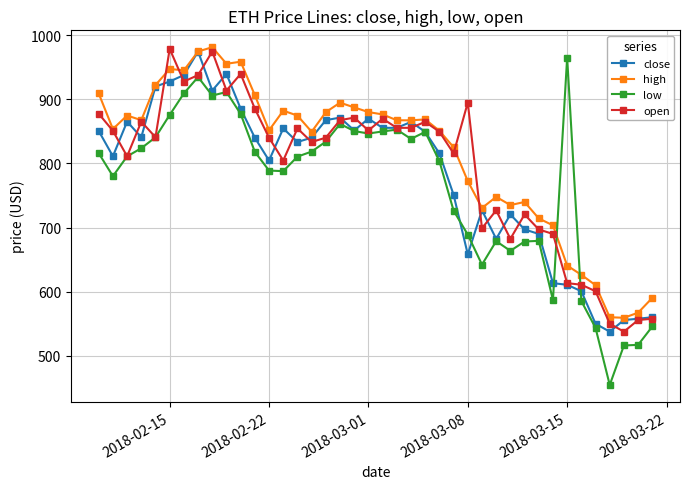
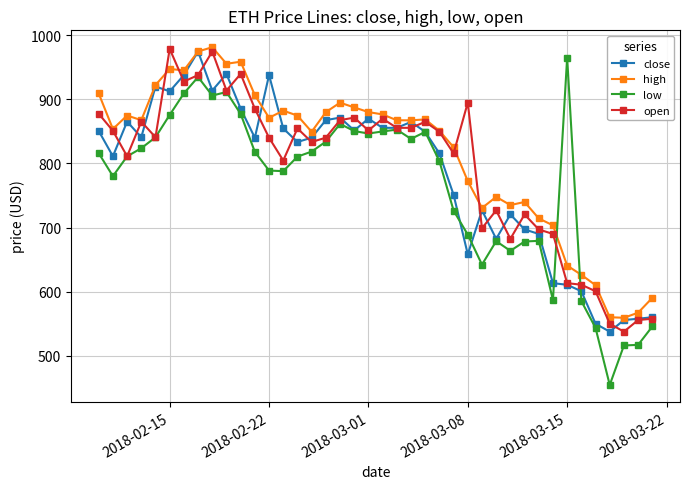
  {
    "close": {
-     "2018-02-15": 930,
-     "2018-02-22": 800,
+     "2018-02-15": 910,
+     "2018-02-22": 940,
      "2018-03-01": 870,
      "2018-03-08": 660
    },
    "high": {
      "2018-02-15": 950,
-     "2018-02-22": 850,
+     "2018-02-22": 870,
      "2018-03-01": 880,
      "2018-03-08": 770,
      "2018-03-15": 640
    },
    "low": {
      "2018-02-15": 880,
      "2018-02-22": 790,
      "2018-03-01": 850,
      "2018-03-08": 690,
      "2018-03-15": 970
    },
    "open": {
      "2018-02-15": 980,
      "2018-02-22": 840,
      "2018-03-01": 850,
      "2018-03-08": 900
    }
  }
